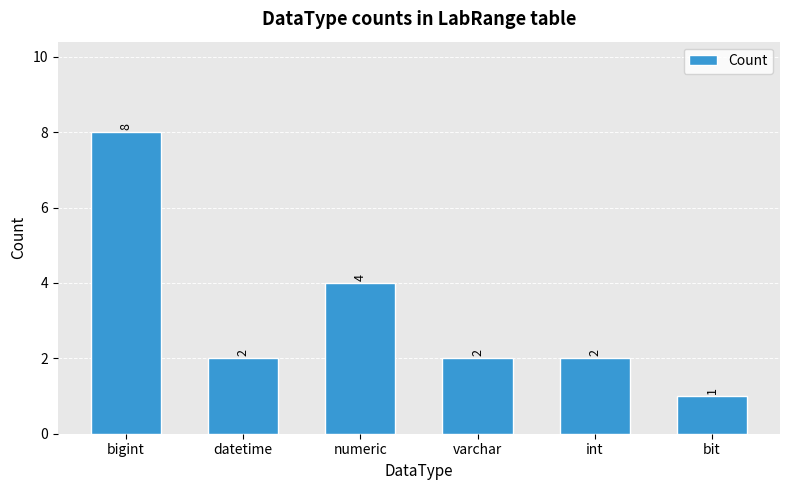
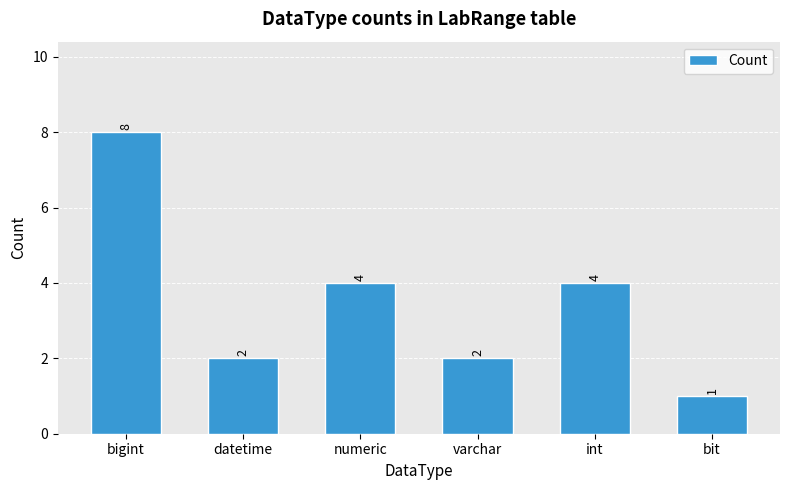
  {
    "bigint": 8,
    "datetime": 2,
    "numeric": 4,
    "varchar": 2,
-   "int": 2,
+   "int": 4,
    "bit": 1
  }
